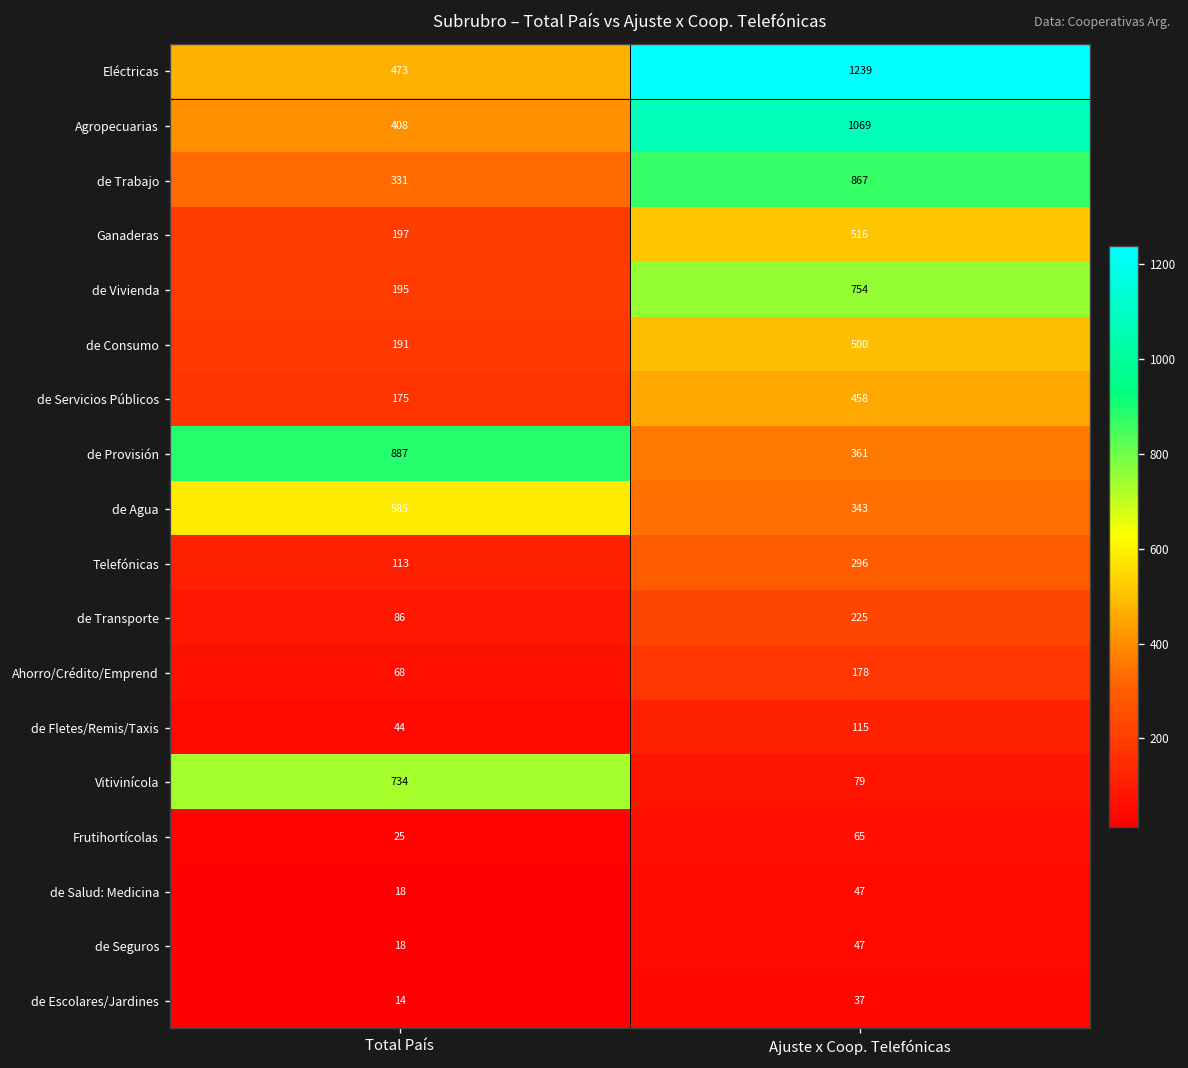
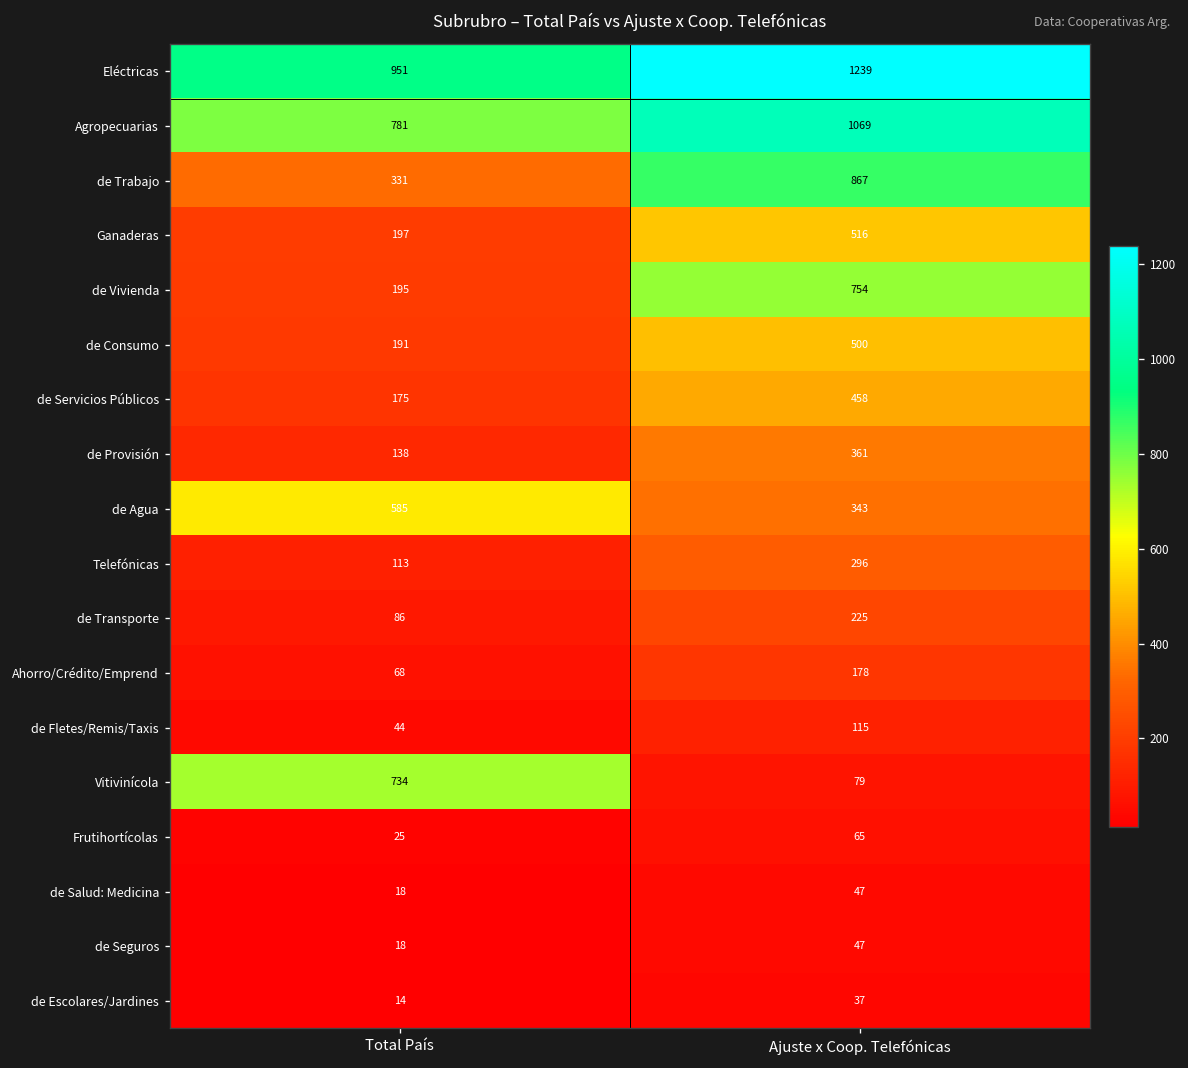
  {
    "Eléctricas": {
-     "Total País": 473,
+     "Total País": 951,
      "Ajuste x Coop. Telefónicas": 1239
    },
    "Agropecuarias": {
-     "Total País": 408,
+     "Total País": 781,
      "Ajuste x Coop. Telefónicas": 1069
    },
    "de Trabajo": {
      "Total País": 331,
      "Ajuste x Coop. Telefónicas": 867
    },
    "Ganaderas": {
      "Total País": 197,
      "Ajuste x Coop. Telefónicas": 516
    },
    "de Vivienda": {
      "Total País": 195,
      "Ajuste x Coop. Telefónicas": 754
    },
    "de Consumo": {
      "Total País": 191,
      "Ajuste x Coop. Telefónicas": 500
    },
    "de Servicios Públicos": {
      "Total País": 175,
      "Ajuste x Coop. Telefónicas": 458
    },
    "de Provisión": {
-     "Total País": 887,
+     "Total País": 138,
      "Ajuste x Coop. Telefónicas": 361
    },
    "de Agua": {
      "Total País": 585,
      "Ajuste x Coop. Telefónicas": 343
    },
    "Telefónicas": {
      "Total País": 113,
      "Ajuste x Coop. Telefónicas": 296
    },
    "de Transporte": {
      "Total País": 86,
      "Ajuste x Coop. Telefónicas": 225
    },
    "Ahorro/Crédito/Emprend": {
      "Total País": 68,
      "Ajuste x Coop. Telefónicas": 178
    },
    "de Fletes/Remis/Taxis": {
      "Total País": 44,
      "Ajuste x Coop. Telefónicas": 115
    },
    "Vitivinícola": {
      "Total País": 734,
      "Ajuste x Coop. Telefónicas": 79
    },
    "Frutihortícolas": {
      "Total País": 25,
      "Ajuste x Coop. Telefónicas": 65
    },
    "de Salud: Medicina": {
      "Total País": 18,
      "Ajuste x Coop. Telefónicas": 47
    },
    "de Seguros": {
      "Total País": 18,
      "Ajuste x Coop. Telefónicas": 47
    },
    "de Escolares/Jardines": {
      "Total País": 14,
      "Ajuste x Coop. Telefónicas": 37
    }
  }
